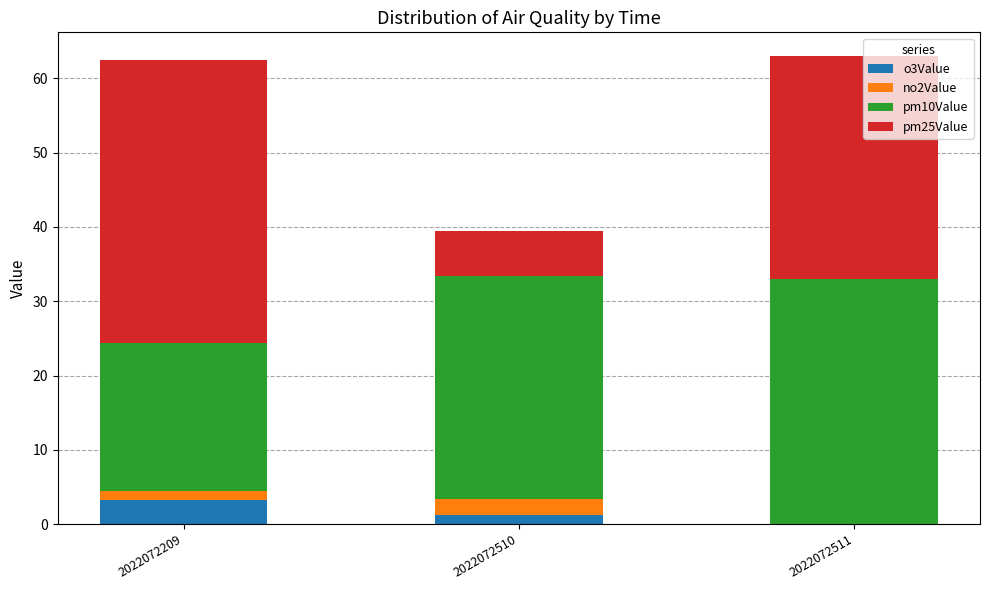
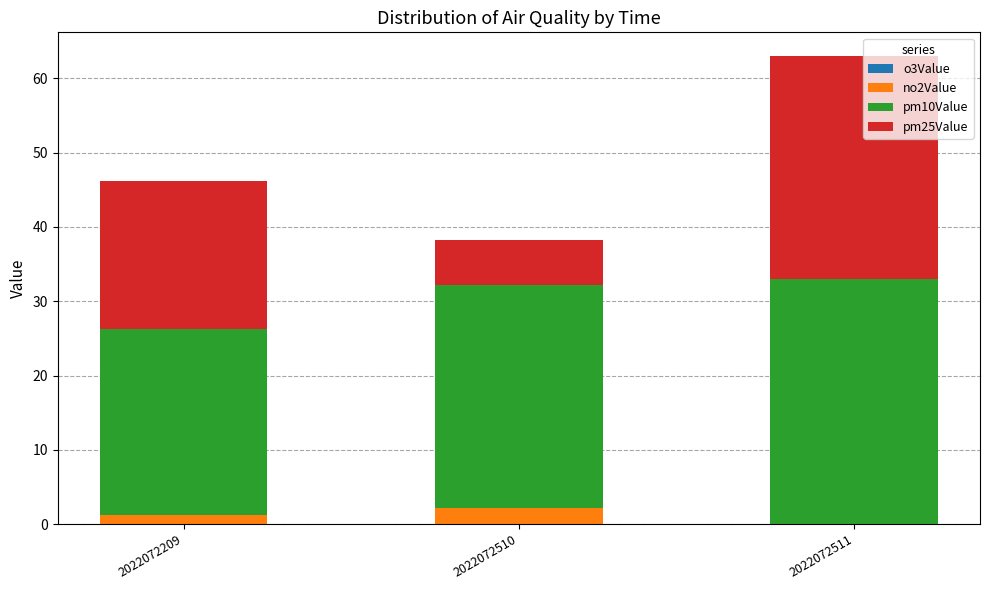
  {
    "o3Value": {
-     "2022072209": 3,
-     "2022072510": 1
+     "2022072209": 0,
+     "2022072510": 0
    },
    "no2Value": {
      "2022072209": 1,
      "2022072510": 2
    },
    "pm10Value": {
-     "2022072209": 20,
+     "2022072209": 25,
      "2022072510": 30,
      "2022072511": 33
    },
    "pm25Value": {
-     "2022072209": 38,
+     "2022072209": 20,
      "2022072510": 6,
      "2022072511": 30
    }
  }
